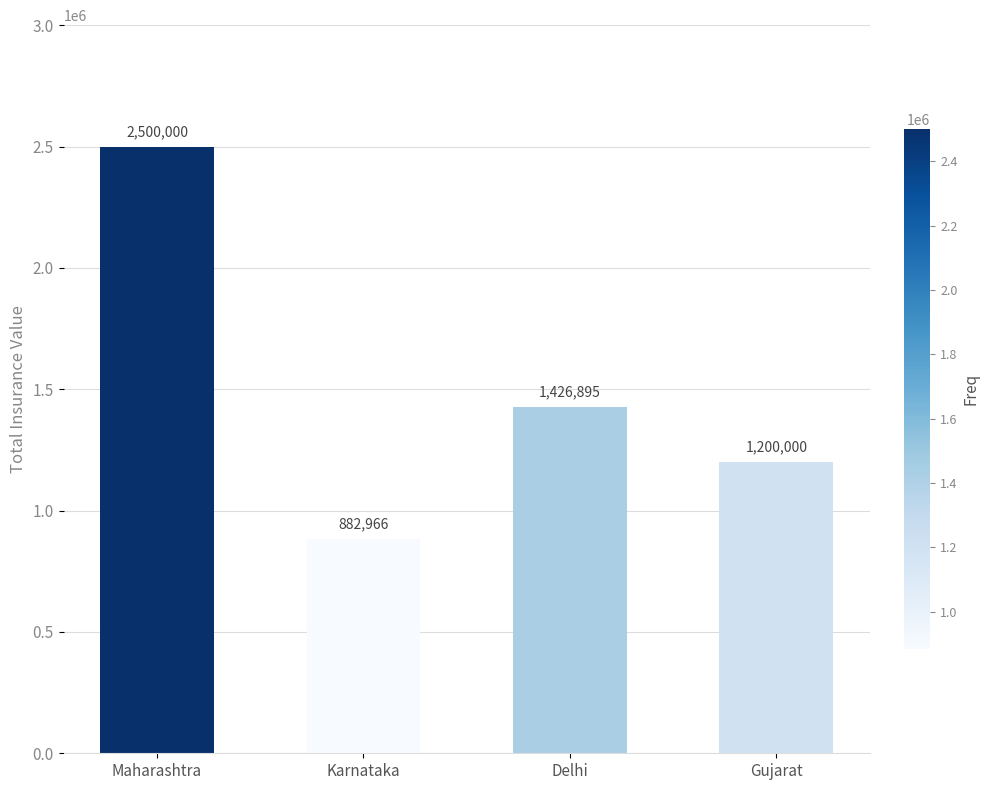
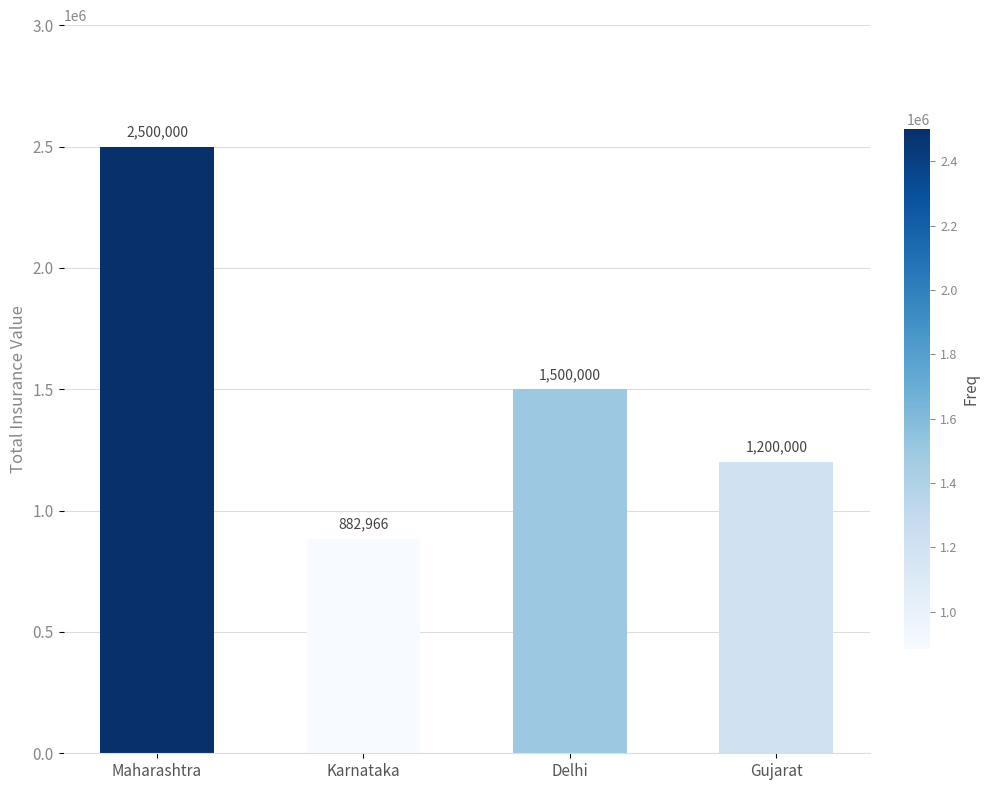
  {
    "Maharashtra": "2,500,000",
    "Karnataka": "882,966",
-   "Delhi": "1,426,895",
+   "Delhi": "1,500,000",
    "Gujarat": "1,200,000"
  }
